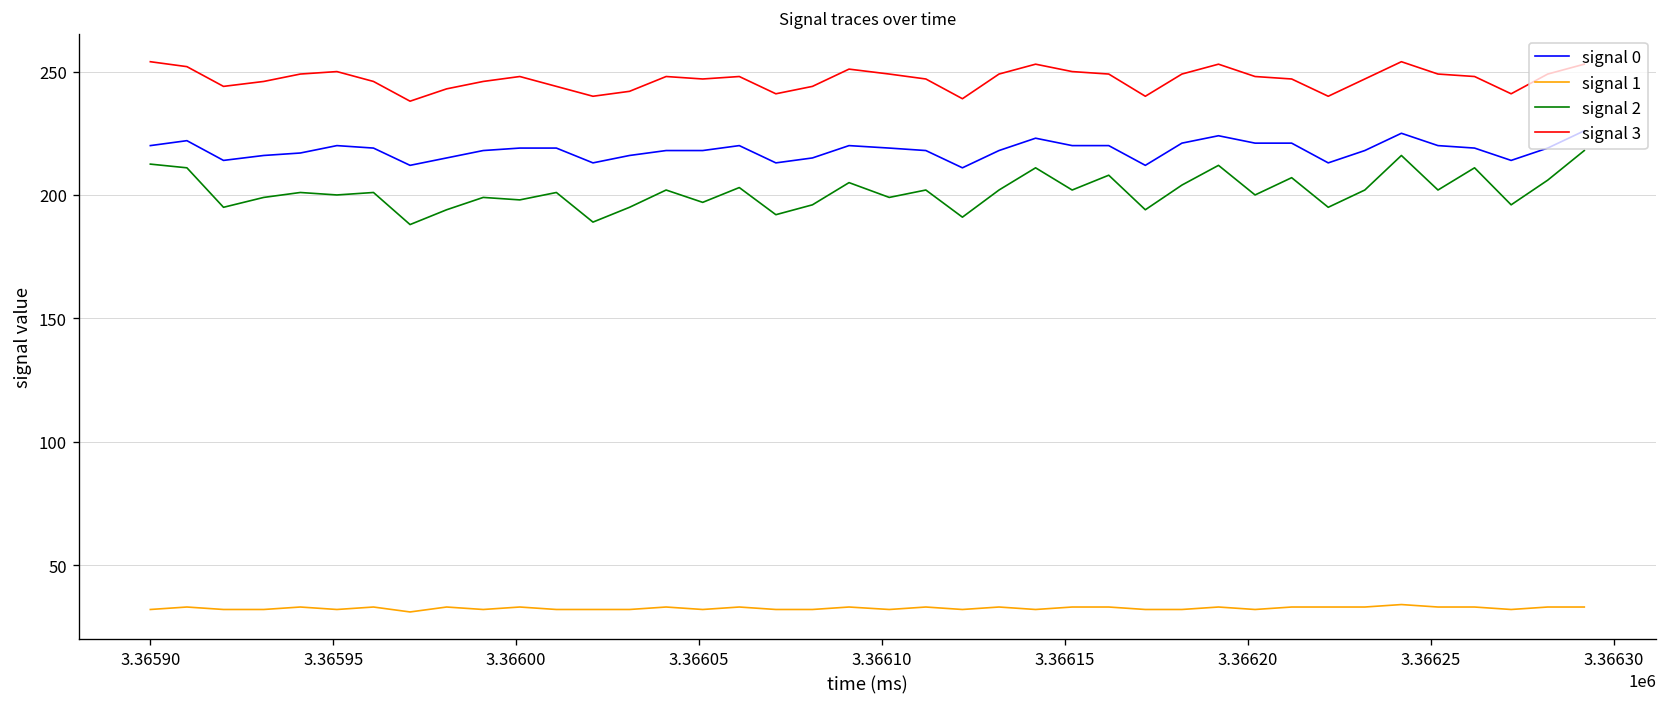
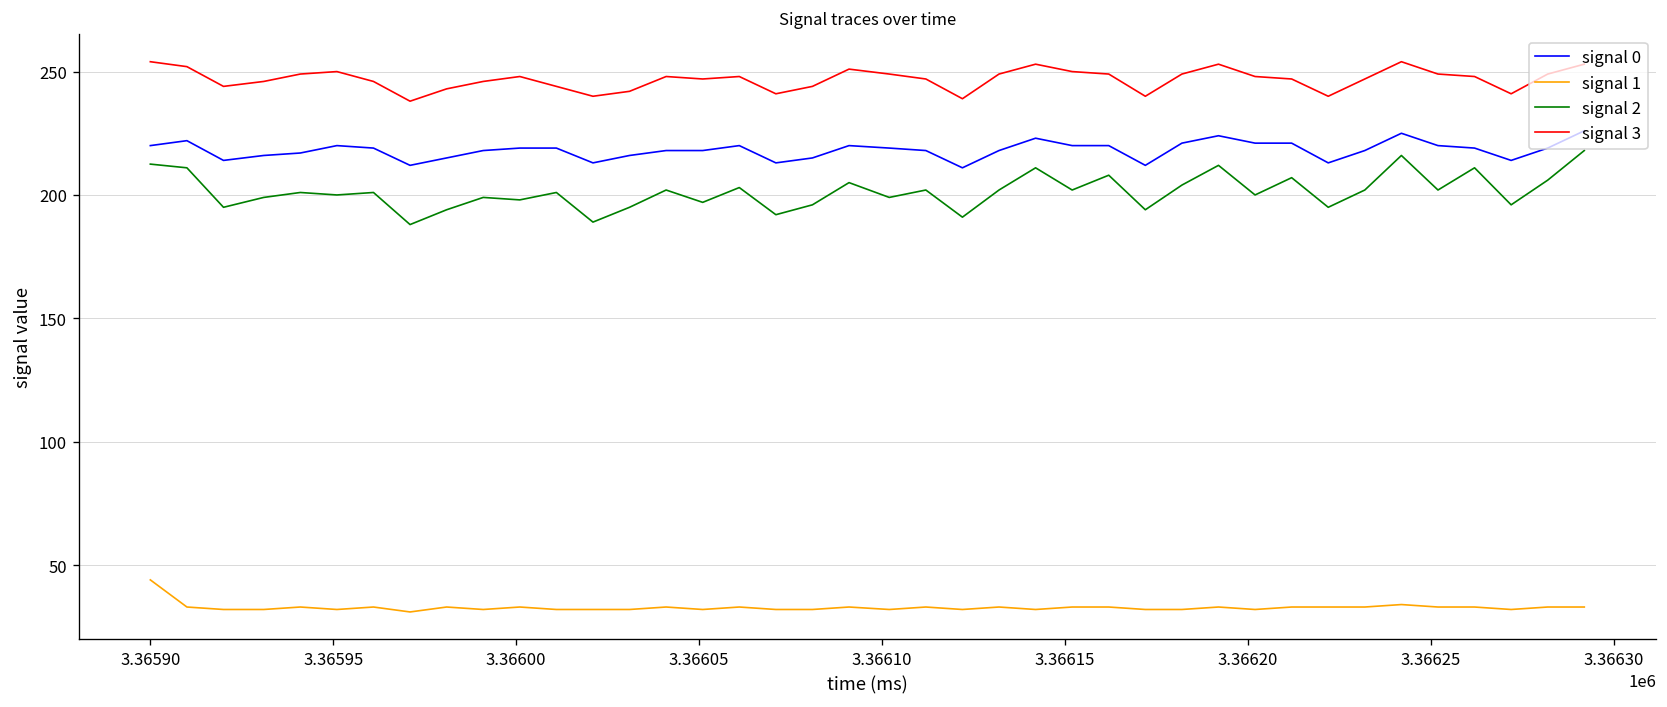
  {
    "signal 0": {
      "3.36590": 220
    },
    "signal 1": {
-     "3.36590": 32
+     "3.36590": 44
    },
    "signal 2": {
      "3.36590": 213
    },
    "signal 3": {
      "3.36590": 254
    }
  }
